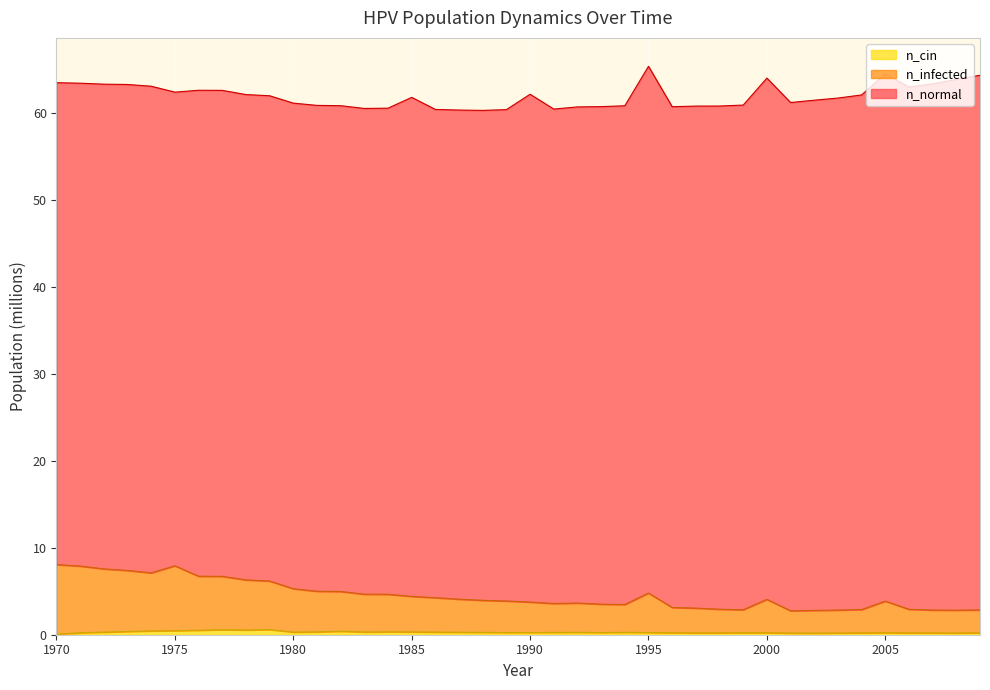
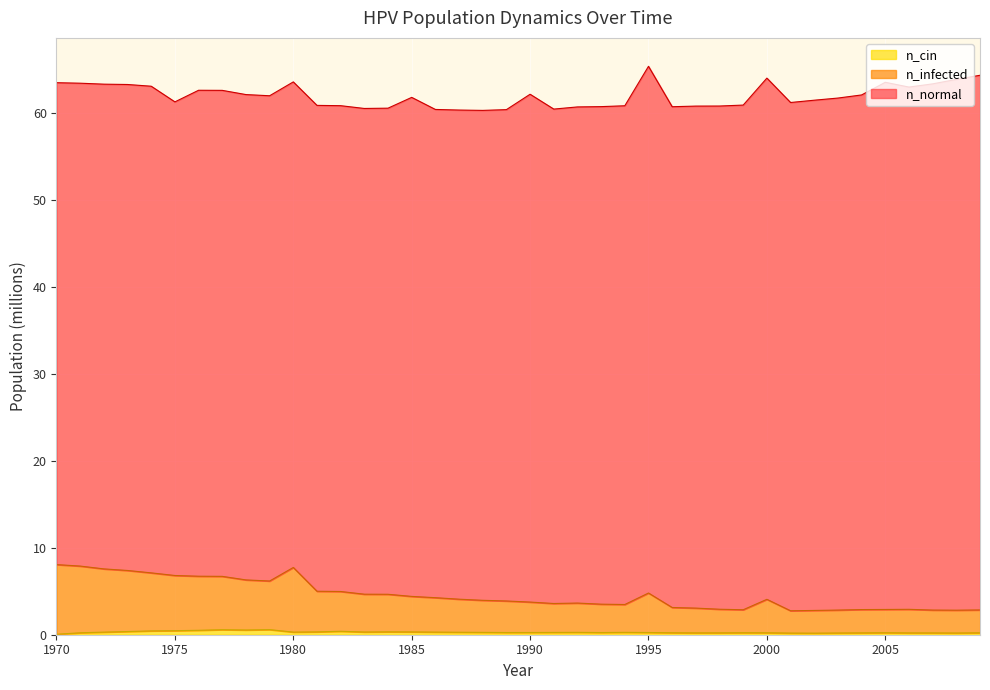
  {
    "n_cin": {
      "1970": 0,
      "1975": 0,
      "1980": 0,
      "1985": 0,
      "1990": 0,
      "1995": 0,
      "2000": 0,
      "2005": 0
    },
    "n_infected": {
      "1970": 8,
-     "1975": 7,
-     "1980": 5,
+     "1975": 6,
+     "1980": 7,
      "1985": 4,
      "1990": 4,
      "1995": 5,
      "2000": 4,
-     "2005": 4
+     "2005": 3
    },
    "n_normal": {
      "1970": 55,
      "1975": 55,
      "1980": 56,
      "1985": 57,
      "1990": 58,
      "1995": 61,
      "2000": 60
    }
  }
